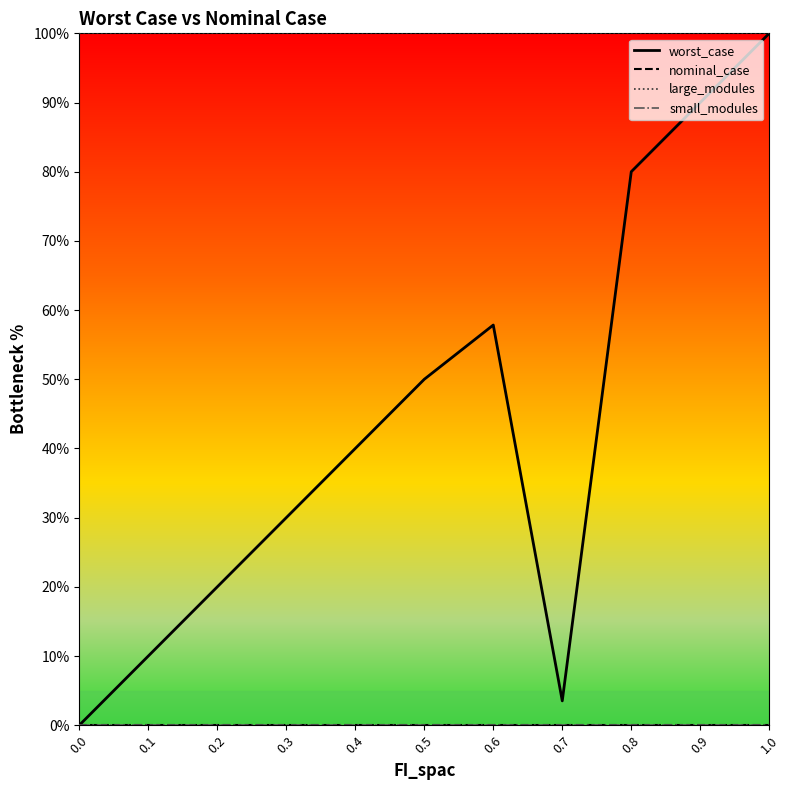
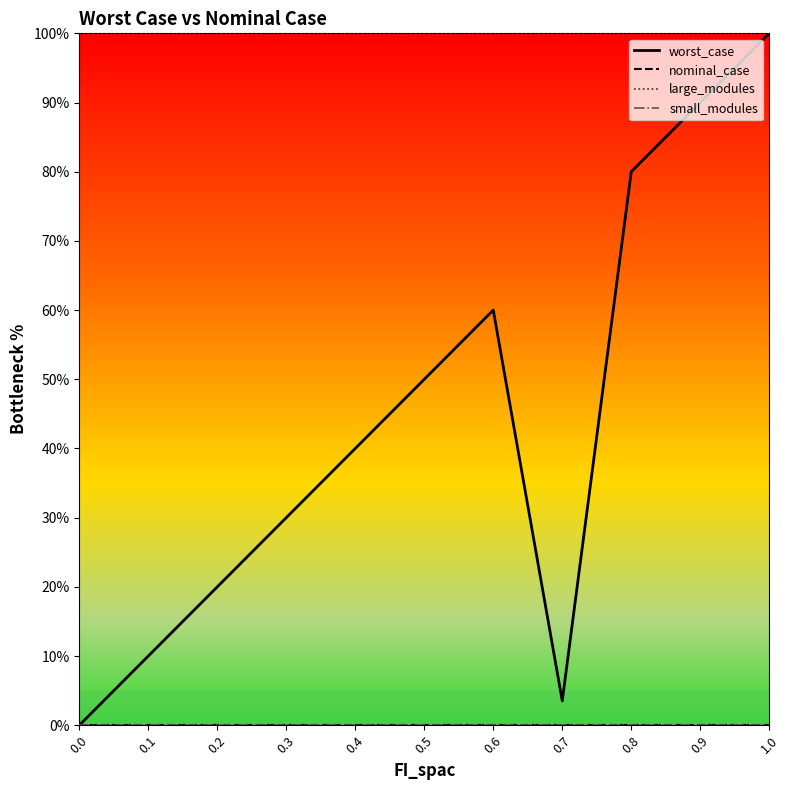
  {
    "worst_case": {
      "0.1": "10%",
      "0.2": "20%",
      "0.3": "30%",
      "0.4": "40%",
      "0.5": "50%",
-     "0.6": "58%",
+     "0.6": "60%",
      "0.8": "80%"
    }
  }
